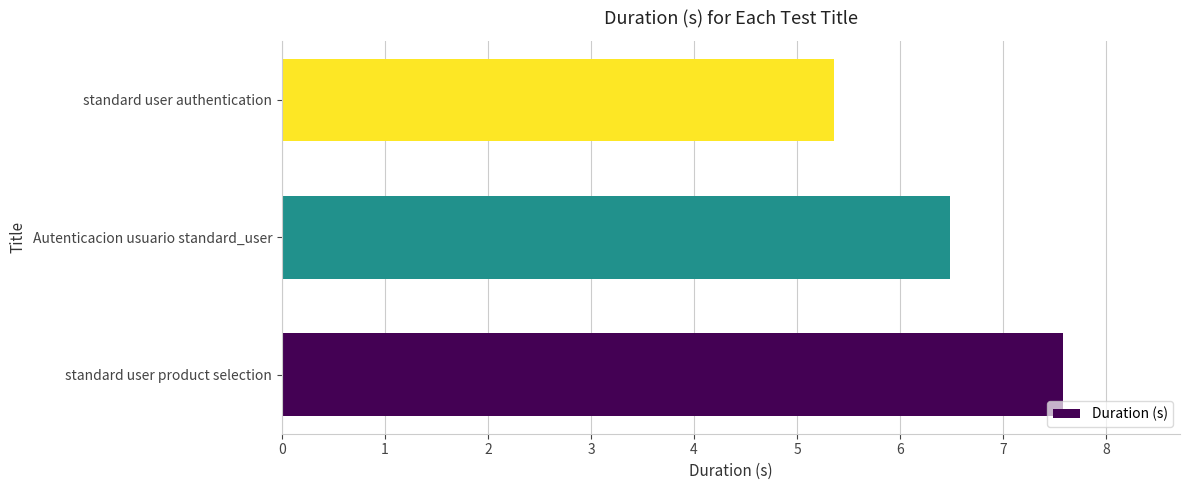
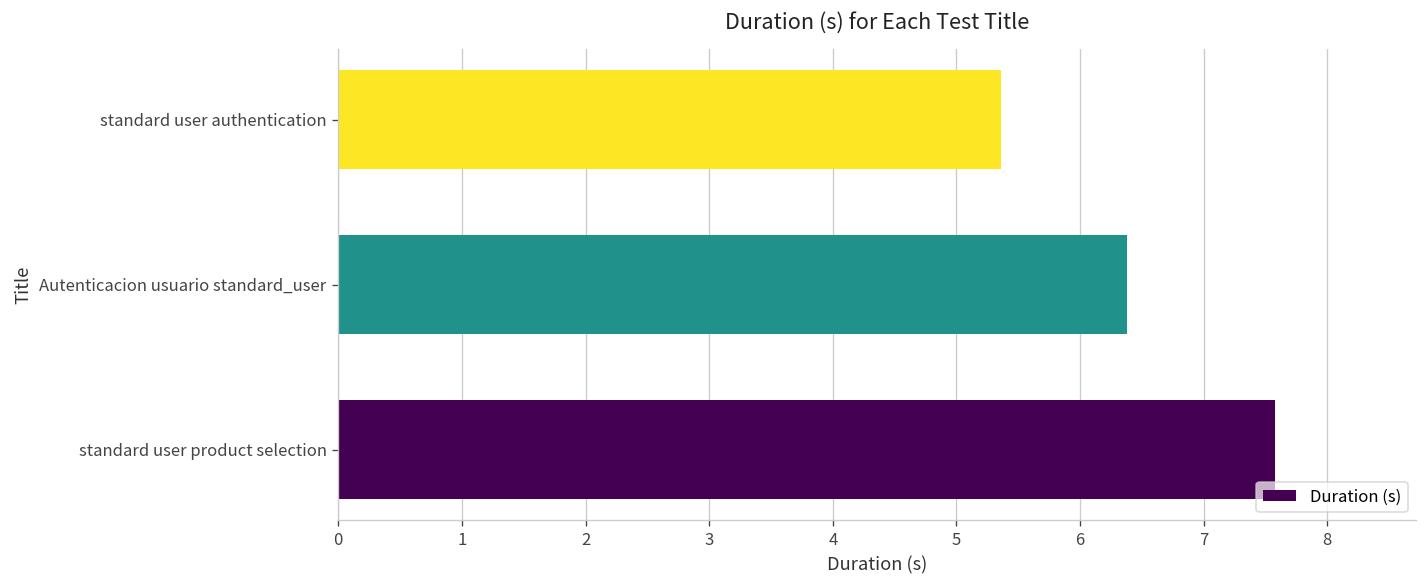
  {
    "standard user authentication": 5.36,
-   "Autenticacion usuario standard_user": 6.48,
+   "Autenticacion usuario standard_user": 6.38,
    "standard user product selection": 7.58
  }
